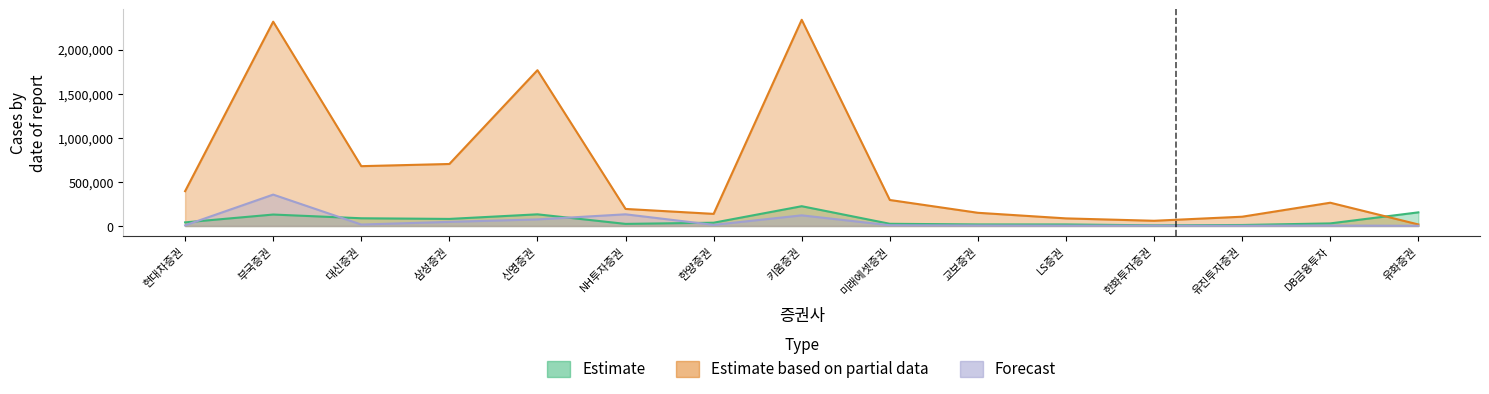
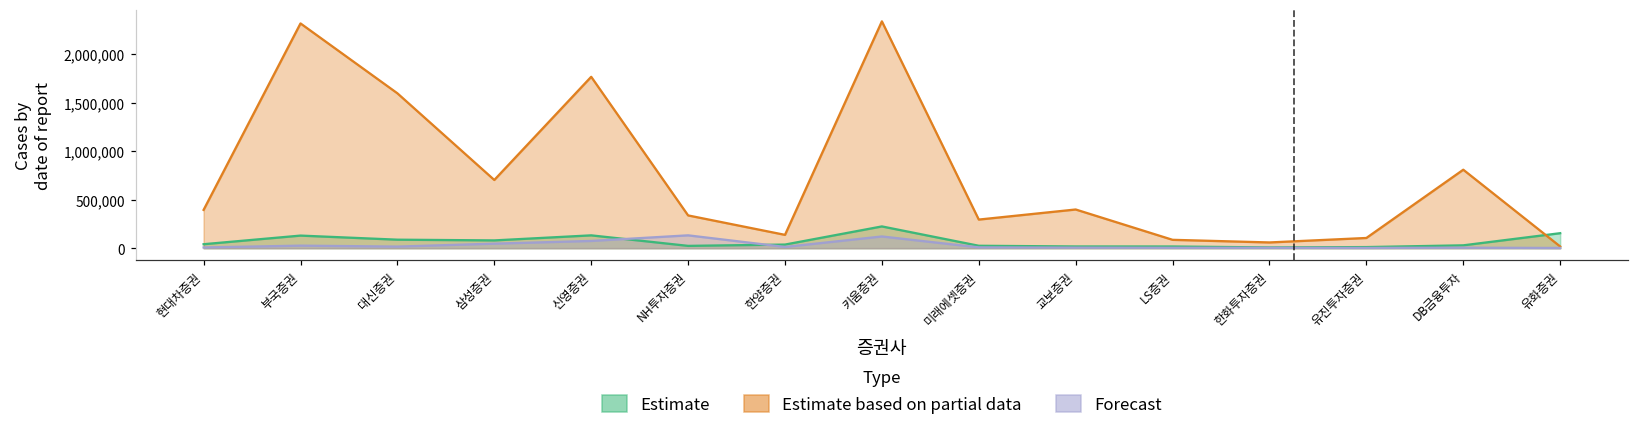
  {
    "Estimate": {
      "현대차증권": "0",
      "부국증권": "100,000",
      "대신증권": "100,000",
      "삼성증권": "100,000",
      "신영증권": "100,000",
      "NH투자증권": "0",
      "키움증권": "200,000",
      "유화증권": "200,000"
    },
    "Estimate based on partial data": {
      "현대차증권": "400,000",
      "부국증권": "2,300,000",
-     "대신증권": "700,000",
+     "대신증권": "1,600,000",
      "삼성증권": "700,000",
      "신영증권": "1,800,000",
-     "NH투자증권": "200,000",
+     "NH투자증권": "300,000",
      "한양증권": "100,000",
      "키움증권": "2,300,000",
      "미래에셋증권": "300,000",
-     "교보증권": "100,000",
+     "교보증권": "400,000",
      "LS증권": "100,000",
      "한화투자증권": "100,000",
      "유진투자증권": "100,000",
-     "DB금융투자": "300,000"
+     "DB금융투자": "800,000"
    },
    "Forecast": {
      "현대차증권": "0",
-     "부국증권": "400,000",
+     "부국증권": "0",
      "대신증권": "0",
      "삼성증권": "0",
      "신영증권": "100,000",
      "NH투자증권": "100,000",
      "키움증권": "100,000"
    }
  }
